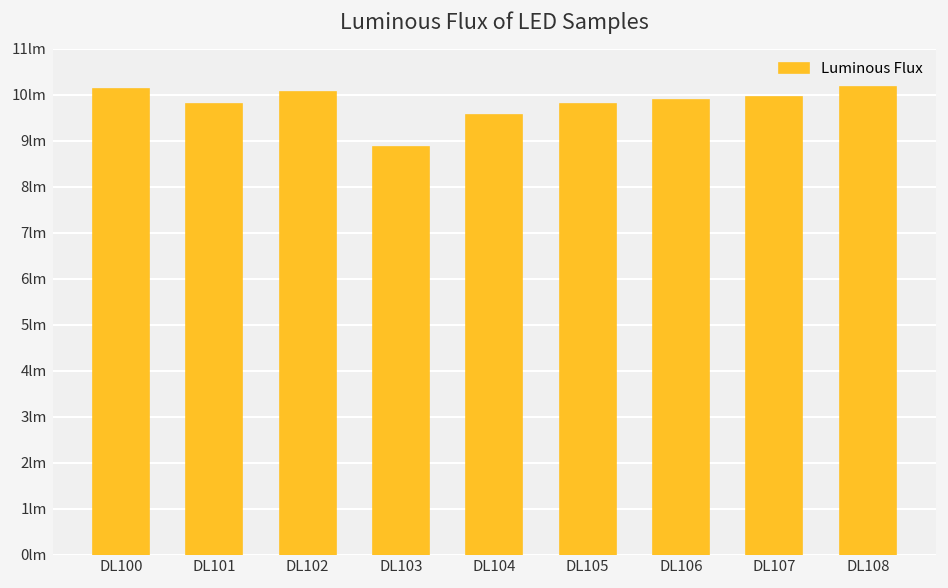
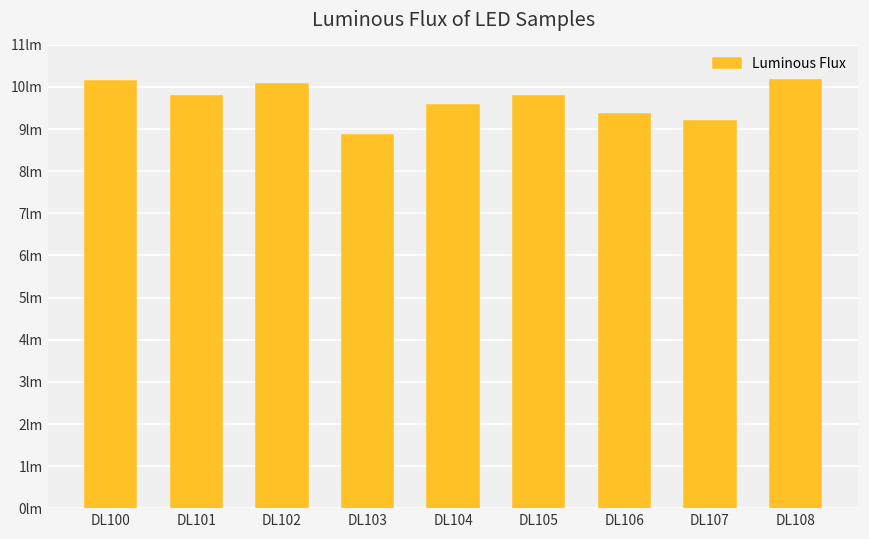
  {
    "DL100": "10.1lm",
    "DL101": "9.8lm",
    "DL102": "10.1lm",
    "DL103": "8.9lm",
    "DL104": "9.6lm",
    "DL105": "9.8lm",
-   "DL106": "9.9lm",
-   "DL107": "10.0lm",
+   "DL106": "9.4lm",
+   "DL107": "9.2lm",
    "DL108": "10.2lm"
  }
